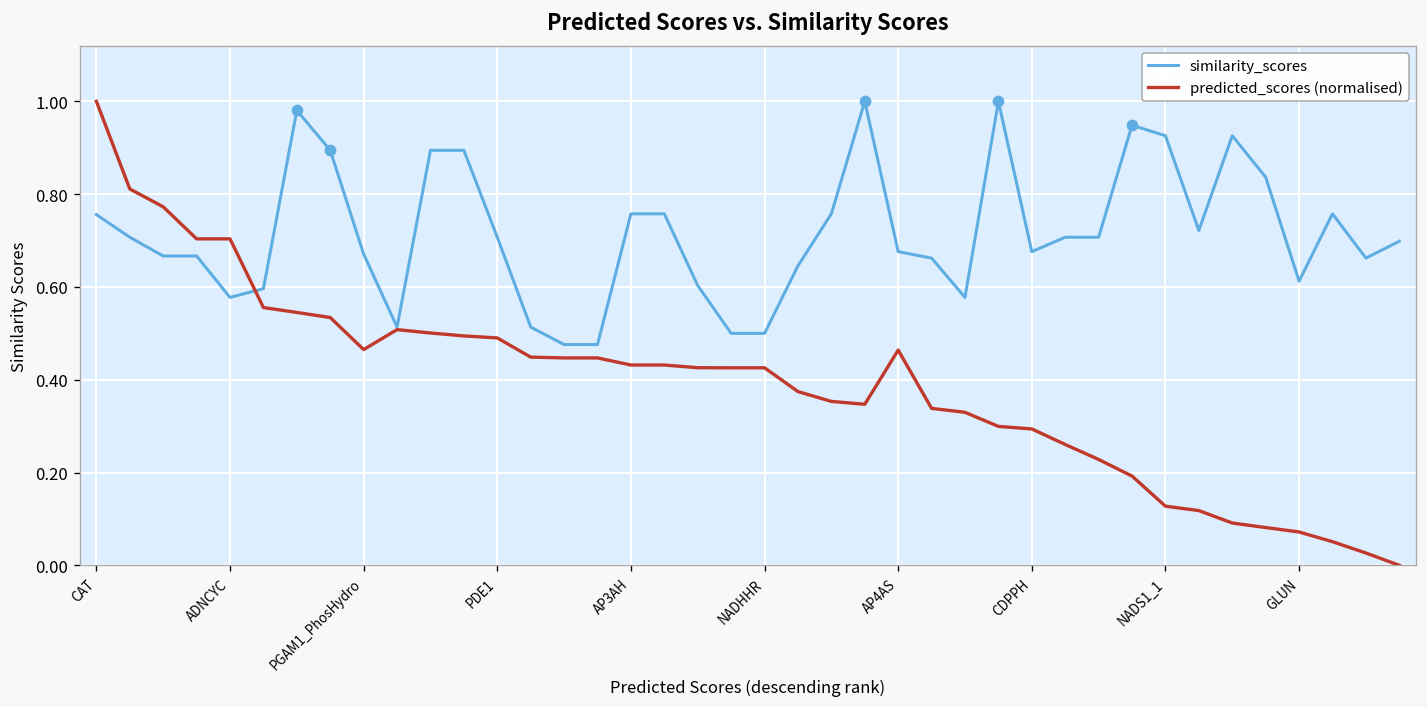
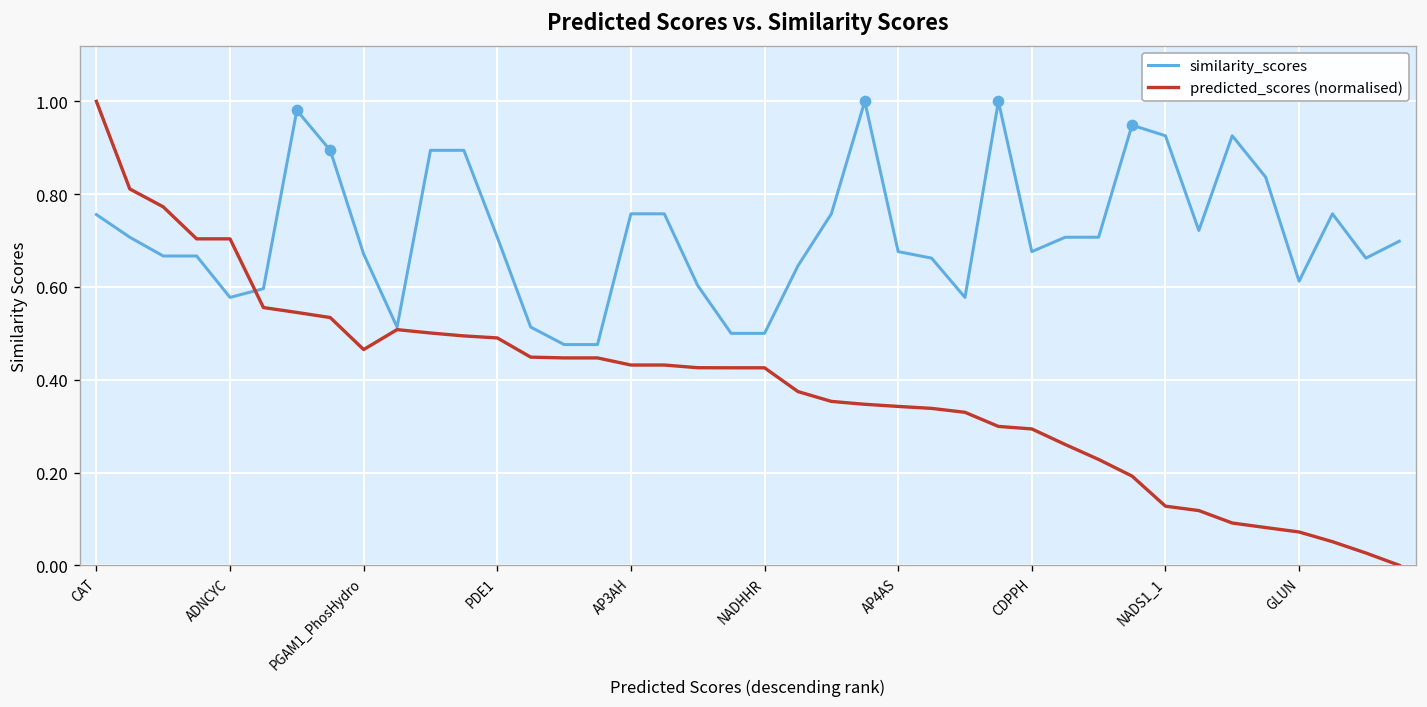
  {
    "predicted_scores (normalised)": {
      "CAT": 1.00,
      "ADNCYC": 0.70,
      "PGAM1_PhosHydro": 0.47,
      "PDE1": 0.49,
      "AP3AH": 0.43,
      "NADHHR": 0.43,
-     "AP4AS": 0.46,
+     "AP4AS": 0.34,
      "CDPPH": 0.29,
      "NADS1_1": 0.13,
      "GLUN": 0.07
    }
  }
